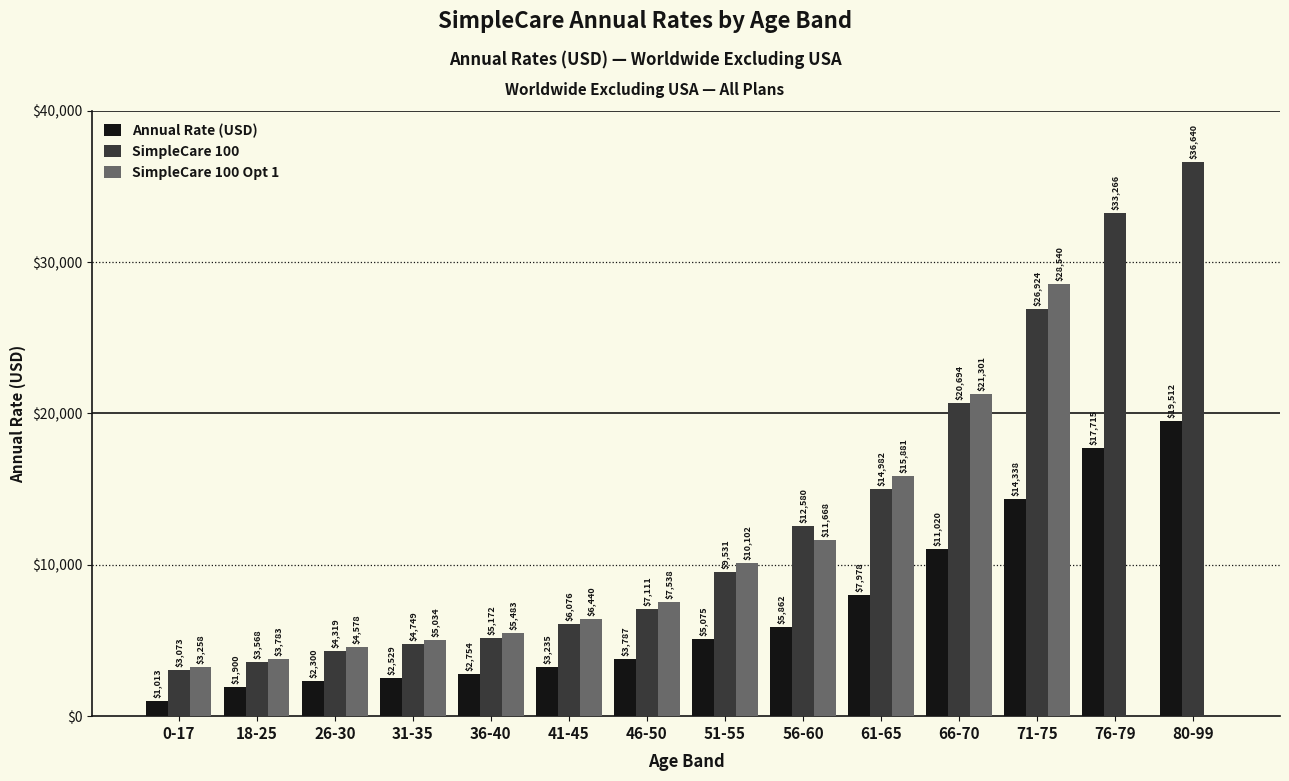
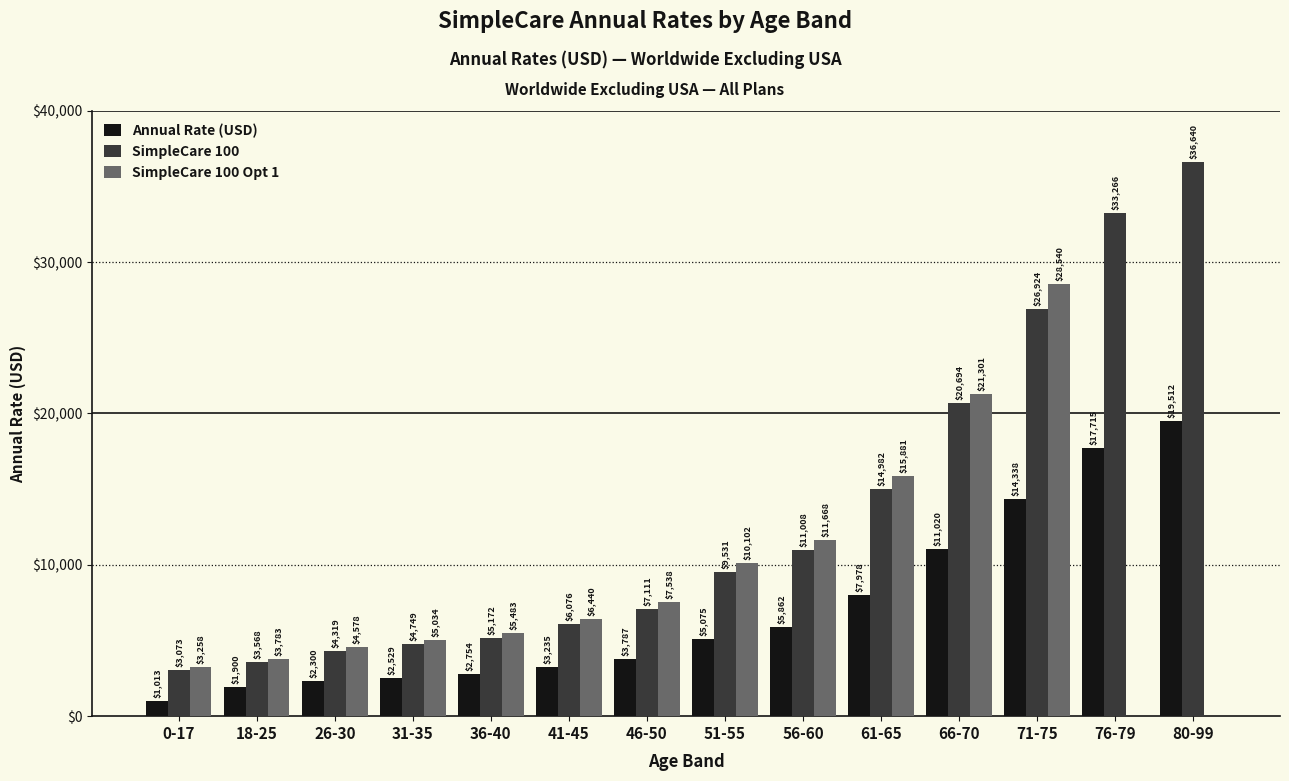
  {
    "Annual Rate (USD)": {
      "0-17": "$1,013",
      "18-25": "$1,900",
      "26-30": "$2,300",
      "31-35": "$2,529",
      "36-40": "$2,754",
      "41-45": "$3,235",
      "46-50": "$3,787",
      "51-55": "$5,075",
      "56-60": "$5,862",
      "61-65": "$7,978",
      "66-70": "$11,020",
      "71-75": "$14,338",
      "76-79": "$17,715",
      "80-99": "$19,512"
    },
    "SimpleCare 100": {
      "0-17": "$3,073",
      "18-25": "$3,568",
      "26-30": "$4,319",
      "31-35": "$4,749",
      "36-40": "$5,172",
      "41-45": "$6,076",
      "46-50": "$7,111",
      "51-55": "$9,531",
-     "56-60": "$12,580",
+     "56-60": "$11,008",
      "61-65": "$14,982",
      "66-70": "$20,694",
      "71-75": "$26,924",
      "76-79": "$33,266",
      "80-99": "$36,640"
    },
    "SimpleCare 100 Opt 1": {
      "0-17": "$3,258",
      "18-25": "$3,783",
      "26-30": "$4,578",
      "31-35": "$5,034",
      "36-40": "$5,483",
      "41-45": "$6,440",
      "46-50": "$7,538",
      "51-55": "$10,102",
      "56-60": "$11,668",
      "61-65": "$15,881",
      "66-70": "$21,301",
      "71-75": "$28,540"
    }
  }
